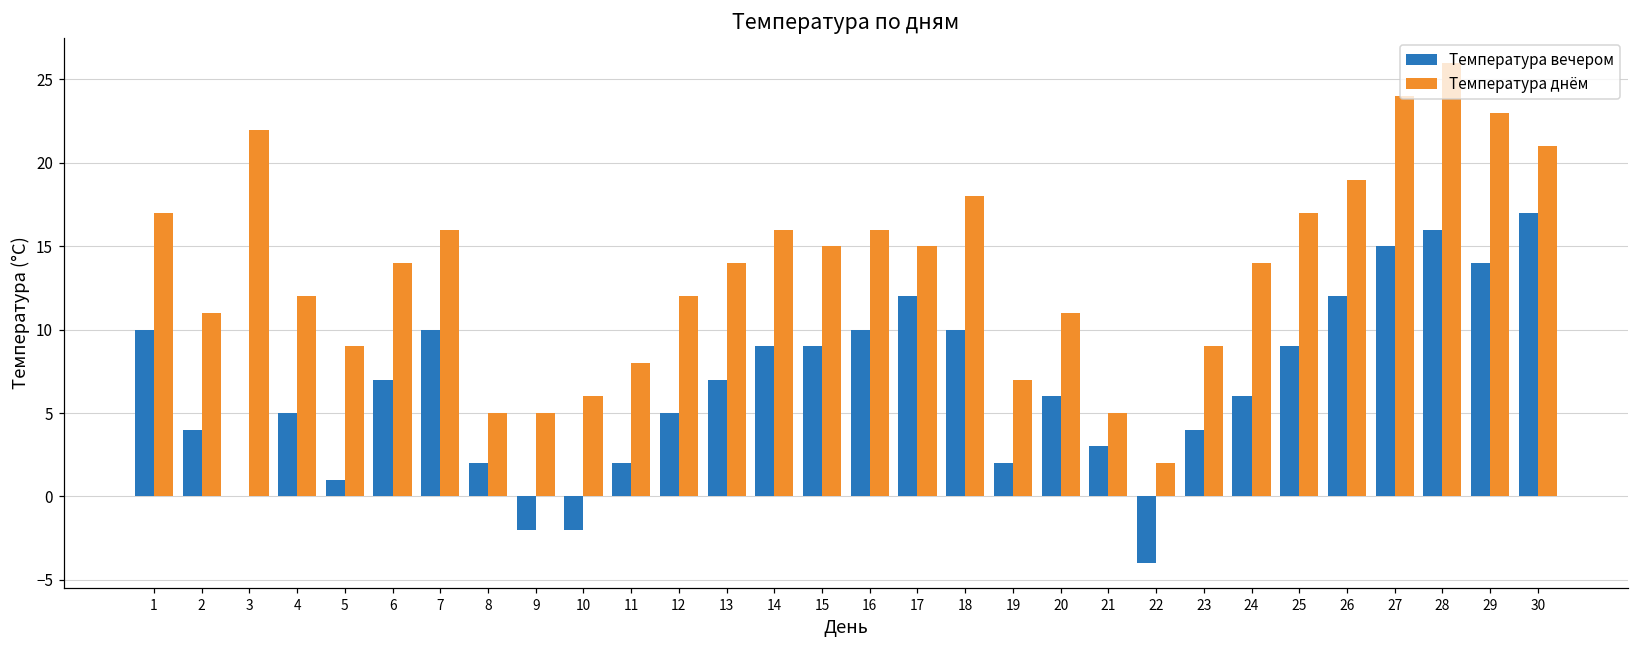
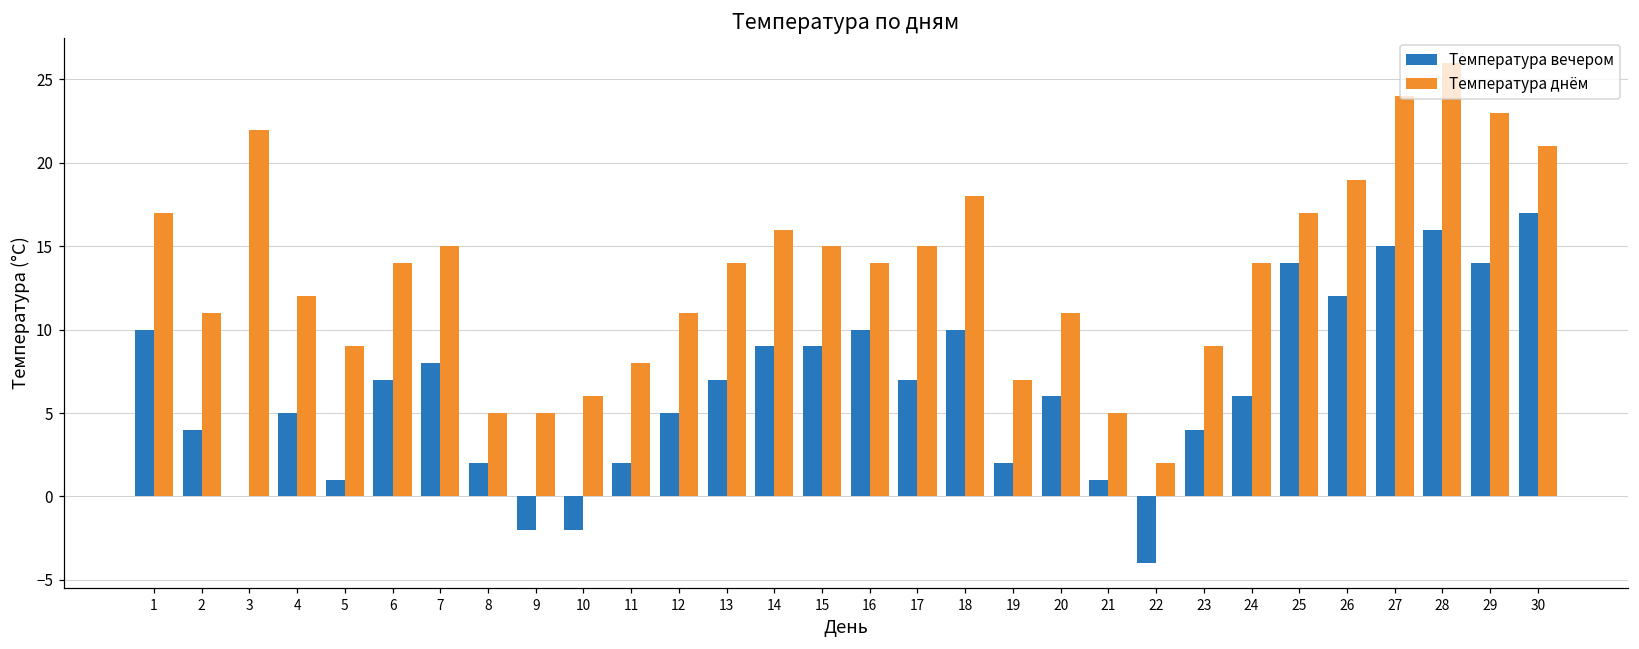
  {
    "Температура вечером": {
      "1": 10,
      "2": 4,
      "3": 0,
      "4": 5,
      "5": 1,
      "6": 7,
-     "7": 10,
+     "7": 8,
      "8": 2,
      "9": -2,
      "10": -2,
      "11": 2,
      "12": 5,
      "13": 7,
      "14": 9,
      "15": 9,
      "16": 10,
-     "17": 12,
+     "17": 7,
      "18": 10,
      "19": 2,
      "20": 6,
-     "21": 3,
+     "21": 1,
      "22": -4,
      "23": 4,
      "24": 6,
-     "25": 9,
+     "25": 14,
      "26": 12,
      "27": 15,
      "28": 16,
      "29": 14,
      "30": 17
    },
    "Температура днём": {
      "1": 17,
      "2": 11,
      "3": 22,
      "4": 12,
      "5": 9,
      "6": 14,
-     "7": 16,
+     "7": 15,
      "8": 5,
      "9": 5,
      "10": 6,
      "11": 8,
-     "12": 12,
+     "12": 11,
      "13": 14,
      "14": 16,
      "15": 15,
-     "16": 16,
+     "16": 14,
      "17": 15,
      "18": 18,
      "19": 7,
      "20": 11,
      "21": 5,
      "22": 2,
      "23": 9,
      "24": 14,
      "25": 17,
      "26": 19,
      "27": 24,
      "29": 23,
      "30": 21
    }
  }
